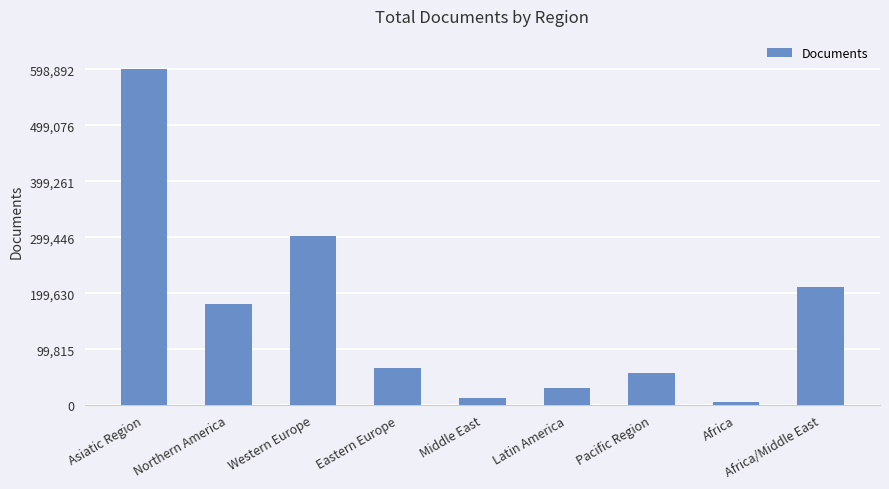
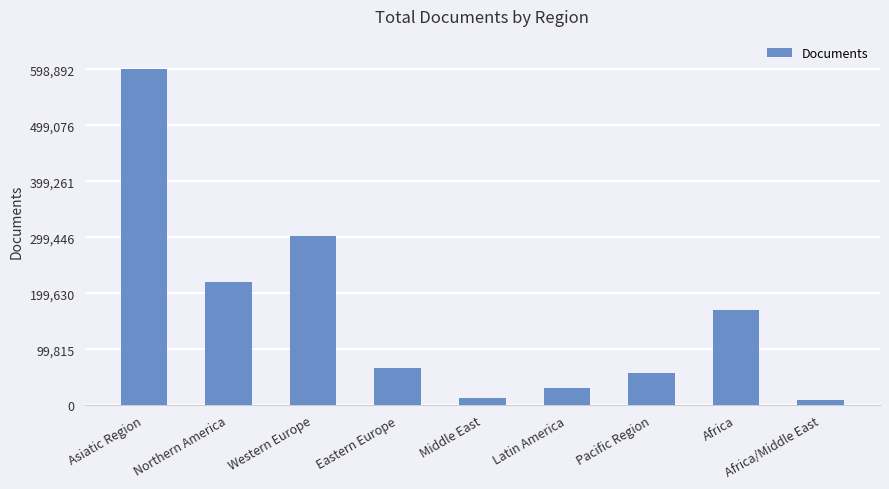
  {
    "Asiatic Region": "600,000",
-   "Northern America": "180,000",
+   "Northern America": "220,000",
    "Western Europe": "300,000",
    "Eastern Europe": "70,000",
    "Middle East": "10,000",
    "Latin America": "30,000",
    "Pacific Region": "60,000",
-   "Africa": "10,000",
-   "Africa/Middle East": "210,000"
+   "Africa": "170,000",
+   "Africa/Middle East": "10,000"
  }
